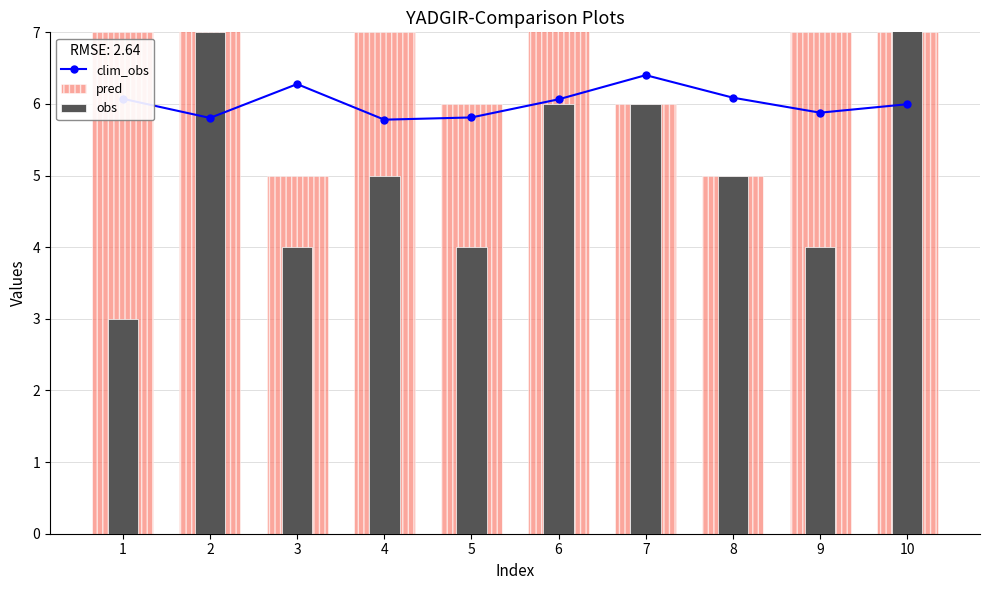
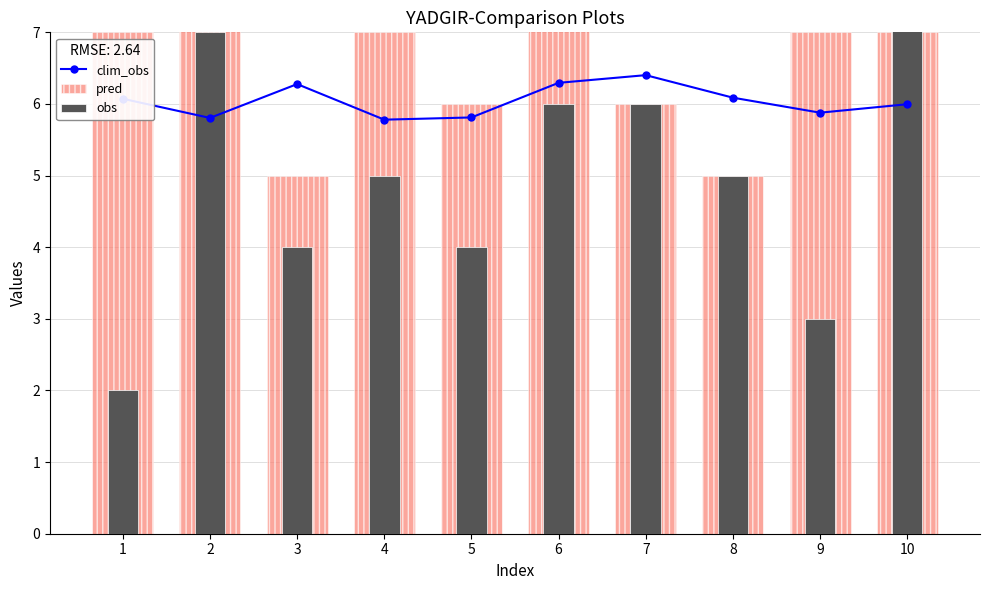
  {
    "pred": {
      "1": 7.0,
      "3": 5.0,
      "4": 7.0,
      "5": 6.0,
      "7": 6.0,
      "8": 5.0,
      "9": 7.0
    },
    "clim_obs": {
      "2": 5.8,
      "3": 6.3,
      "4": 5.8,
      "5": 5.8,
-     "6": 6.1,
+     "6": 6.3,
      "7": 6.4,
      "8": 6.1,
      "9": 5.9,
      "10": 6.0
    },
    "obs": {
-     "1": 3,
+     "1": 2,
      "7": 6,
      "8": 5,
-     "9": 4
+     "9": 3
    }
  }
